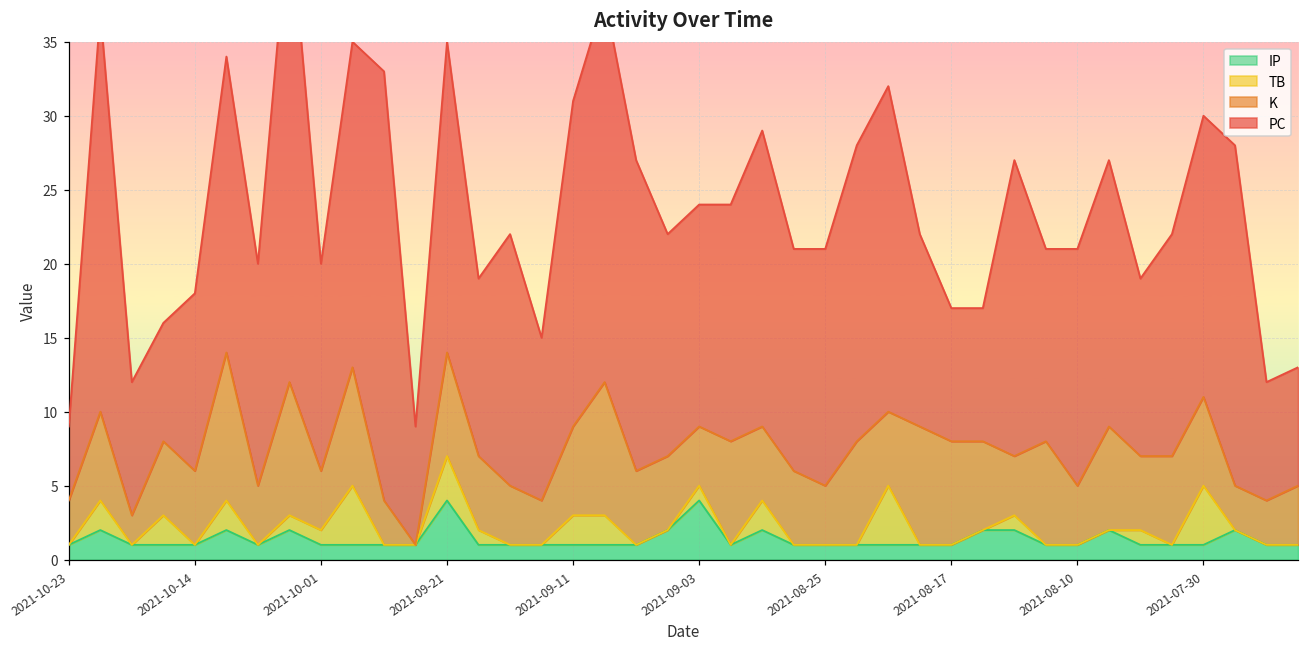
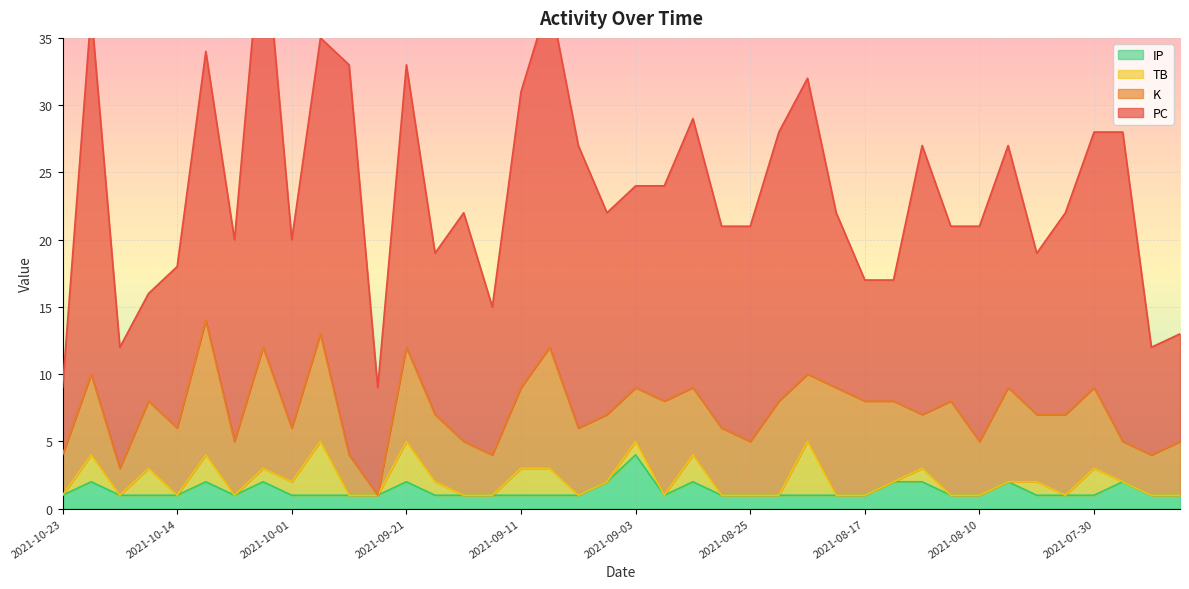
  {
    "IP": {
      "2021-10-01": 1,
-     "2021-09-21": 4,
+     "2021-09-21": 2,
      "2021-09-11": 1,
      "2021-09-03": 4,
      "2021-07-30": 1
    },
    "TB": {
      "2021-10-01": 2,
      "2021-09-11": 3,
      "2021-09-03": 5,
-     "2021-07-30": 4
+     "2021-07-30": 2
    }
  }
